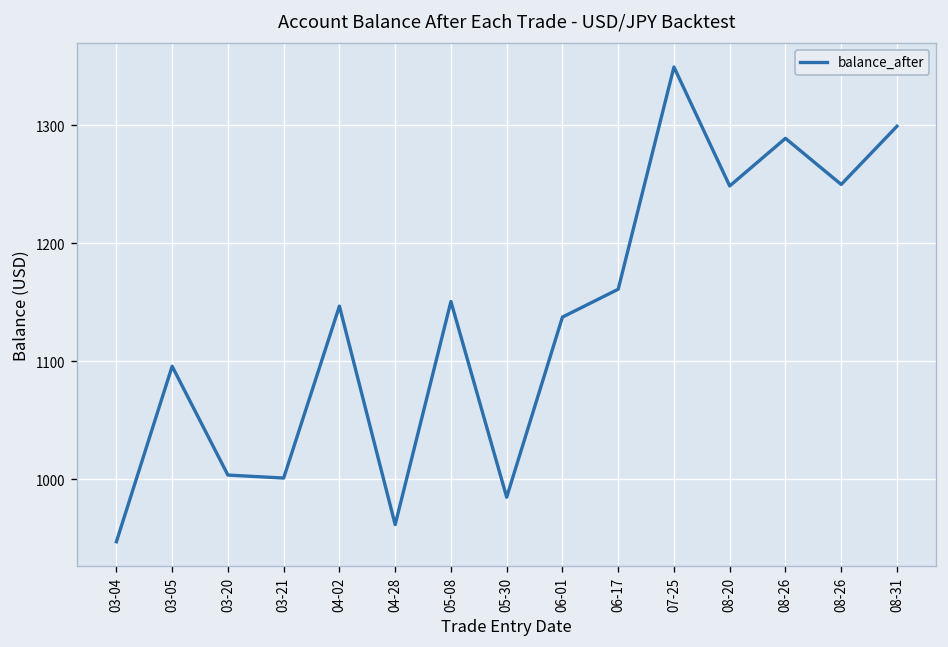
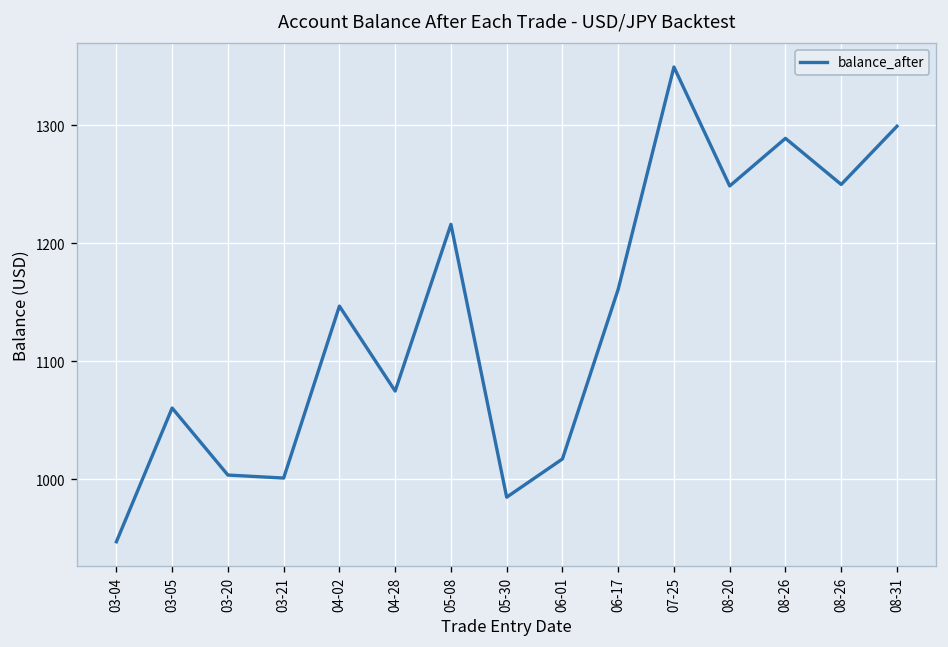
  {
    "03-04": 950,
-   "03-05": 1100,
+   "03-05": 1060,
    "03-20": 1000,
    "03-21": 1000,
    "04-02": 1150,
-   "04-28": 960,
-   "05-08": 1150,
+   "04-28": 1070,
+   "05-08": 1220,
    "05-30": 980,
-   "06-01": 1140,
+   "06-01": 1020,
    "06-17": 1160,
    "07-25": 1350,
    "08-20": 1250,
    "08-31": 1300
  }
